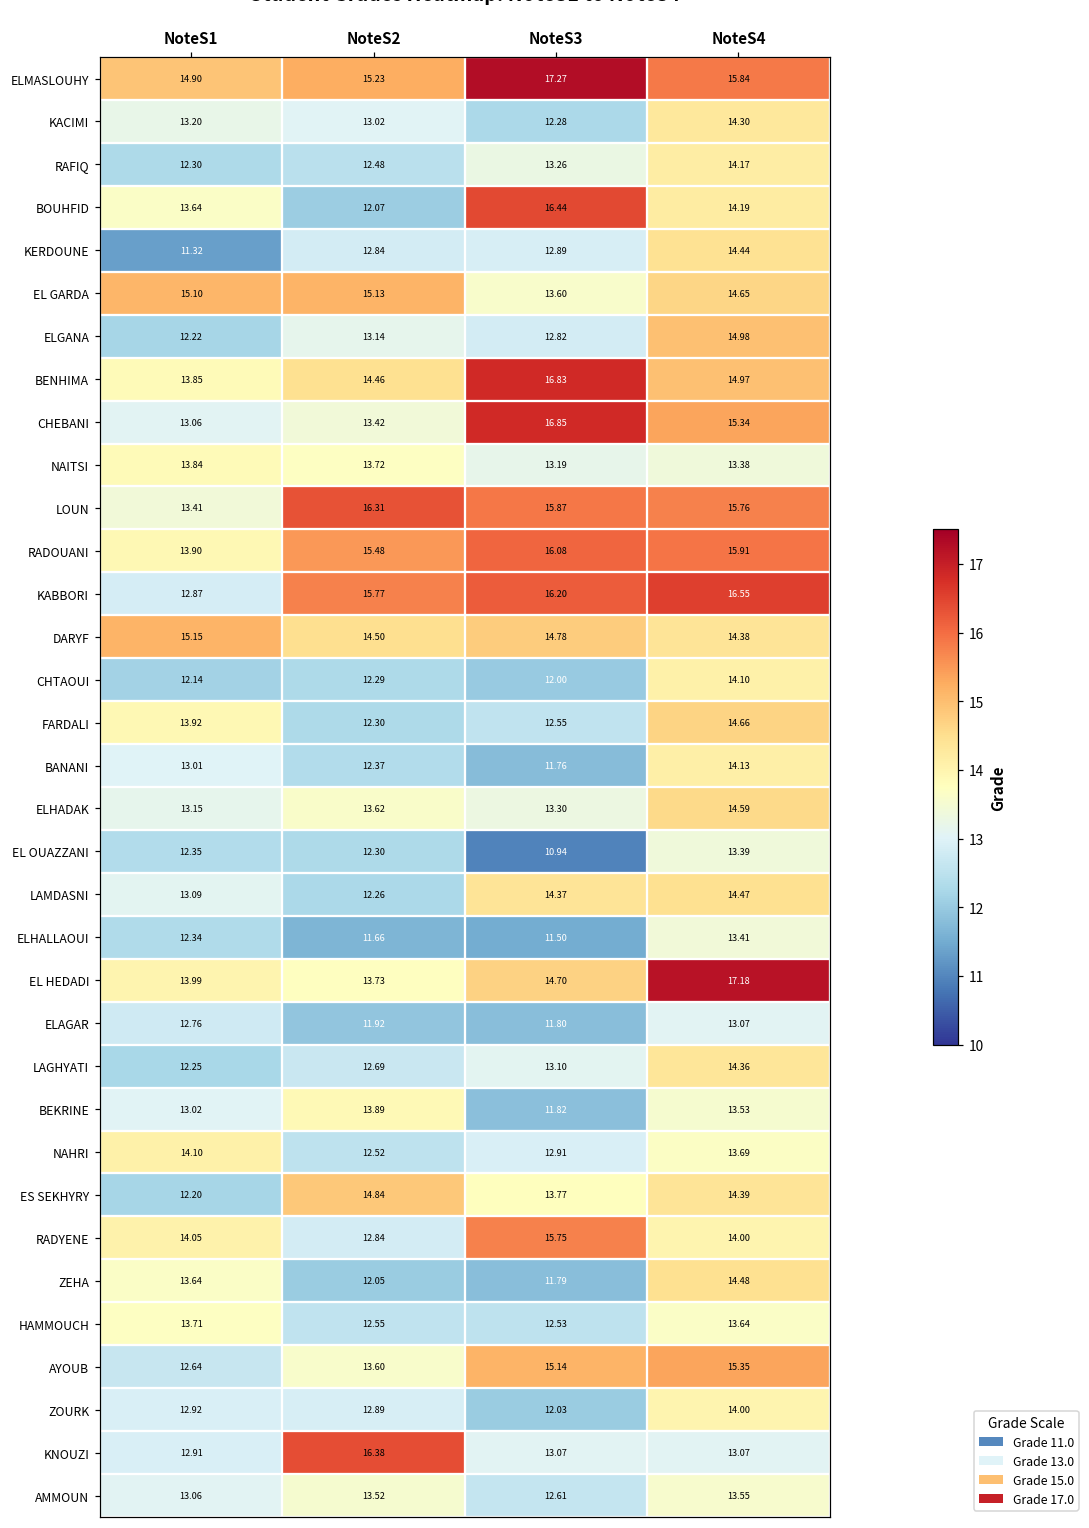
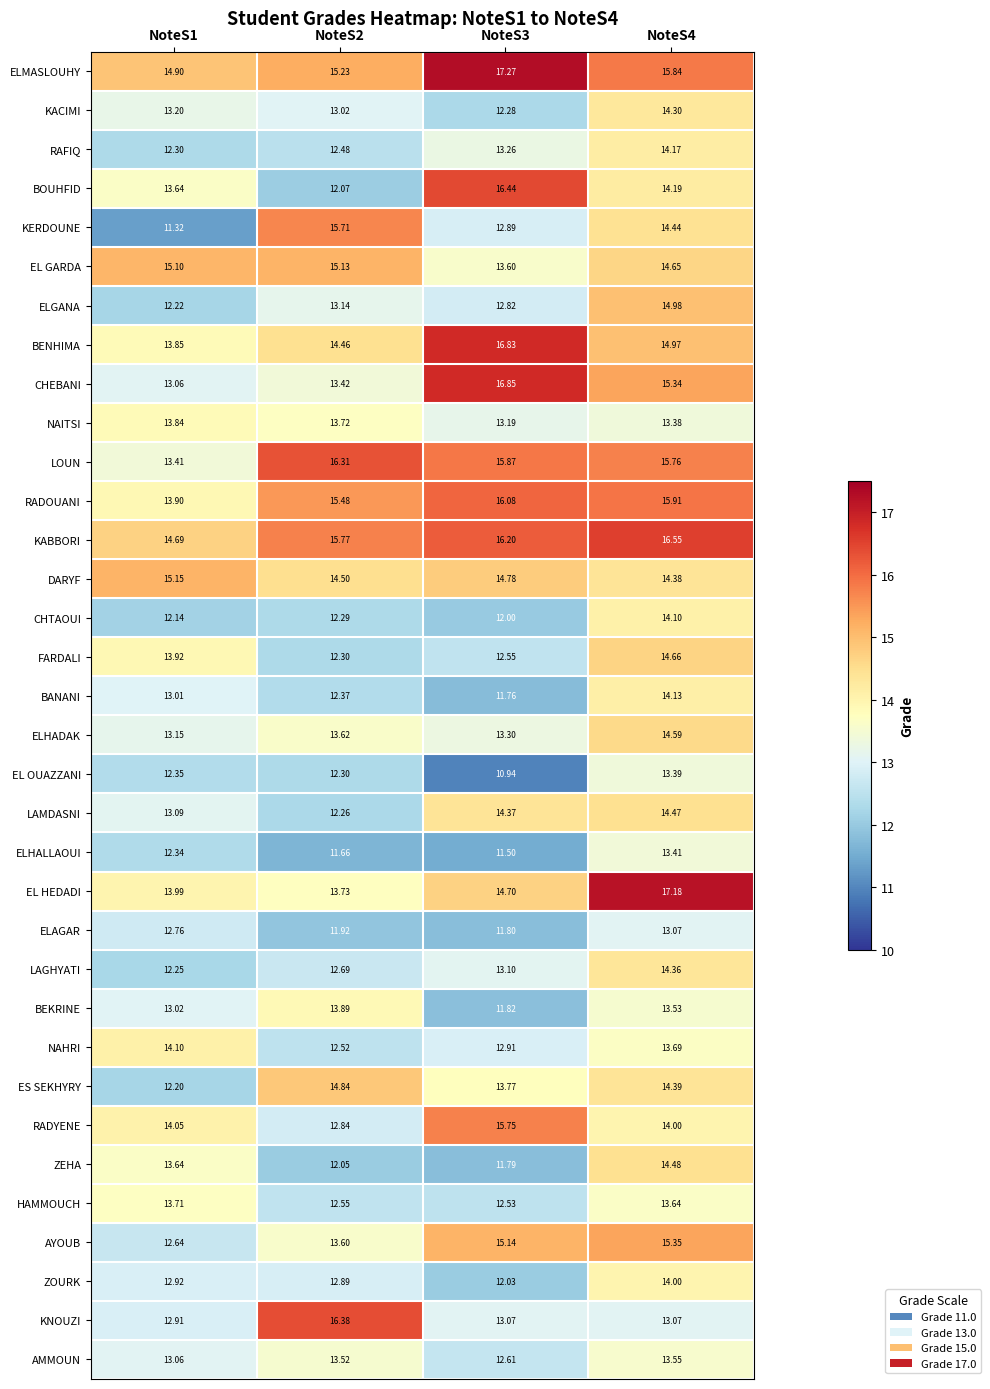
  {
    "ELMASLOUHY": {
      "NoteS1": 14.90,
      "NoteS2": 15.23,
      "NoteS3": 17.27,
      "NoteS4": 15.84
    },
    "KACIMI": {
      "NoteS1": 13.20,
      "NoteS2": 13.02,
      "NoteS3": 12.28,
      "NoteS4": 14.30
    },
    "RAFIQ": {
      "NoteS1": 12.30,
      "NoteS2": 12.48,
      "NoteS3": 13.26,
      "NoteS4": 14.17
    },
    "BOUHFID": {
      "NoteS1": 13.64,
      "NoteS2": 12.07,
      "NoteS3": 16.44,
      "NoteS4": 14.19
    },
    "KERDOUNE": {
      "NoteS1": 11.32,
-     "NoteS2": 12.84,
+     "NoteS2": 15.71,
      "NoteS3": 12.89,
      "NoteS4": 14.44
    },
    "EL GARDA": {
      "NoteS1": 15.10,
      "NoteS2": 15.13,
      "NoteS3": 13.60,
      "NoteS4": 14.65
    },
    "ELGANA": {
      "NoteS1": 12.22,
      "NoteS2": 13.14,
      "NoteS3": 12.82,
      "NoteS4": 14.98
    },
    "BENHIMA": {
      "NoteS1": 13.85,
      "NoteS2": 14.46,
      "NoteS3": 16.83,
      "NoteS4": 14.97
    },
    "CHEBANI": {
      "NoteS1": 13.06,
      "NoteS2": 13.42,
      "NoteS3": 16.85,
      "NoteS4": 15.34
    },
    "NAITSI": {
      "NoteS1": 13.84,
      "NoteS2": 13.72,
      "NoteS3": 13.19,
      "NoteS4": 13.38
    },
    "LOUN": {
      "NoteS1": 13.41,
      "NoteS2": 16.31,
      "NoteS3": 15.87,
      "NoteS4": 15.76
    },
    "RADOUANI": {
      "NoteS1": 13.90,
      "NoteS2": 15.48,
      "NoteS3": 16.08,
      "NoteS4": 15.91
    },
    "KABBORI": {
-     "NoteS1": 12.87,
+     "NoteS1": 14.69,
      "NoteS2": 15.77,
      "NoteS3": 16.20,
      "NoteS4": 16.55
    },
    "DARYF": {
      "NoteS1": 15.15,
      "NoteS2": 14.50,
      "NoteS3": 14.78,
      "NoteS4": 14.38
    },
    "CHTAOUI": {
      "NoteS1": 12.14,
      "NoteS2": 12.29,
      "NoteS3": 12.00,
      "NoteS4": 14.10
    },
    "FARDALI": {
      "NoteS1": 13.92,
      "NoteS2": 12.30,
      "NoteS3": 12.55,
      "NoteS4": 14.66
    },
    "BANANI": {
      "NoteS1": 13.01,
      "NoteS2": 12.37,
      "NoteS3": 11.76,
      "NoteS4": 14.13
    },
    "ELHADAK": {
      "NoteS1": 13.15,
      "NoteS2": 13.62,
      "NoteS3": 13.30,
      "NoteS4": 14.59
    },
    "EL OUAZZANI": {
      "NoteS1": 12.35,
      "NoteS2": 12.30,
      "NoteS3": 10.94,
      "NoteS4": 13.39
    },
    "LAMDASNI": {
      "NoteS1": 13.09,
      "NoteS2": 12.26,
      "NoteS3": 14.37,
      "NoteS4": 14.47
    },
    "ELHALLAOUI": {
      "NoteS1": 12.34,
      "NoteS2": 11.66,
      "NoteS3": 11.50,
      "NoteS4": 13.41
    },
    "EL HEDADI": {
      "NoteS1": 13.99,
      "NoteS2": 13.73,
      "NoteS3": 14.70,
      "NoteS4": 17.18
    },
    "ELAGAR": {
      "NoteS1": 12.76,
      "NoteS2": 11.92,
      "NoteS3": 11.80,
      "NoteS4": 13.07
    },
    "LAGHYATI": {
      "NoteS1": 12.25,
      "NoteS2": 12.69,
      "NoteS3": 13.10,
      "NoteS4": 14.36
    },
    "BEKRINE": {
      "NoteS1": 13.02,
      "NoteS2": 13.89,
      "NoteS3": 11.82,
      "NoteS4": 13.53
    },
    "NAHRI": {
      "NoteS1": 14.10,
      "NoteS2": 12.52,
      "NoteS3": 12.91,
      "NoteS4": 13.69
    },
    "ES SEKHYRY": {
      "NoteS1": 12.20,
      "NoteS2": 14.84,
      "NoteS3": 13.77,
      "NoteS4": 14.39
    },
    "RADYENE": {
      "NoteS1": 14.05,
      "NoteS2": 12.84,
      "NoteS3": 15.75,
      "NoteS4": 14.00
    },
    "ZEHA": {
      "NoteS1": 13.64,
      "NoteS2": 12.05,
      "NoteS3": 11.79,
      "NoteS4": 14.48
    },
    "HAMMOUCH": {
      "NoteS1": 13.71,
      "NoteS2": 12.55,
      "NoteS3": 12.53,
      "NoteS4": 13.64
    },
    "AYOUB": {
      "NoteS1": 12.64,
      "NoteS2": 13.60,
      "NoteS3": 15.14,
      "NoteS4": 15.35
    },
    "ZOURK": {
      "NoteS1": 12.92,
      "NoteS2": 12.89,
      "NoteS3": 12.03,
      "NoteS4": 14.00
    },
    "KNOUZI": {
      "NoteS1": 12.91,
      "NoteS2": 16.38,
      "NoteS3": 13.07,
      "NoteS4": 13.07
    },
    "AMMOUN": {
      "NoteS1": 13.06,
      "NoteS2": 13.52,
      "NoteS3": 12.61,
      "NoteS4": 13.55
    }
  }
